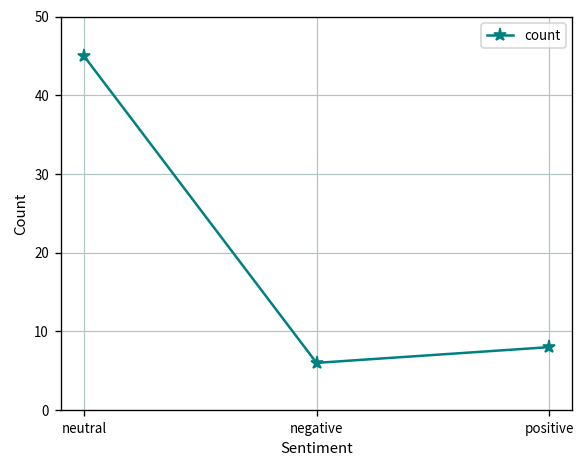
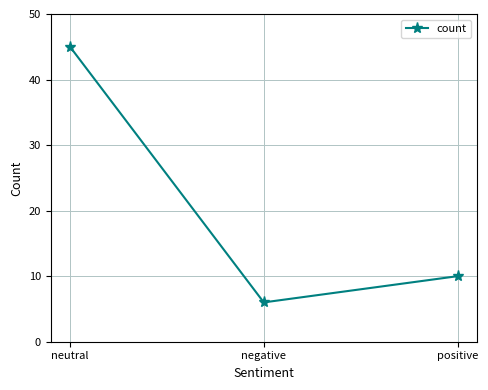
  {
    "neutral": 45,
    "negative": 6,
-   "positive": 8
+   "positive": 10
  }
